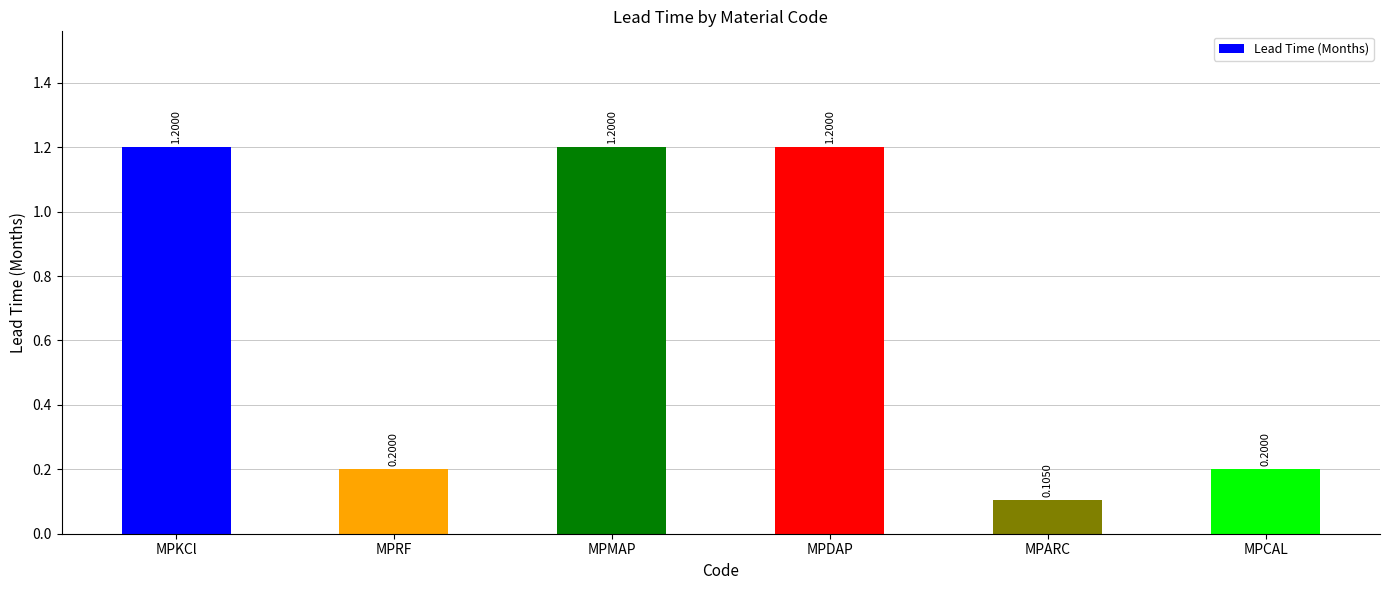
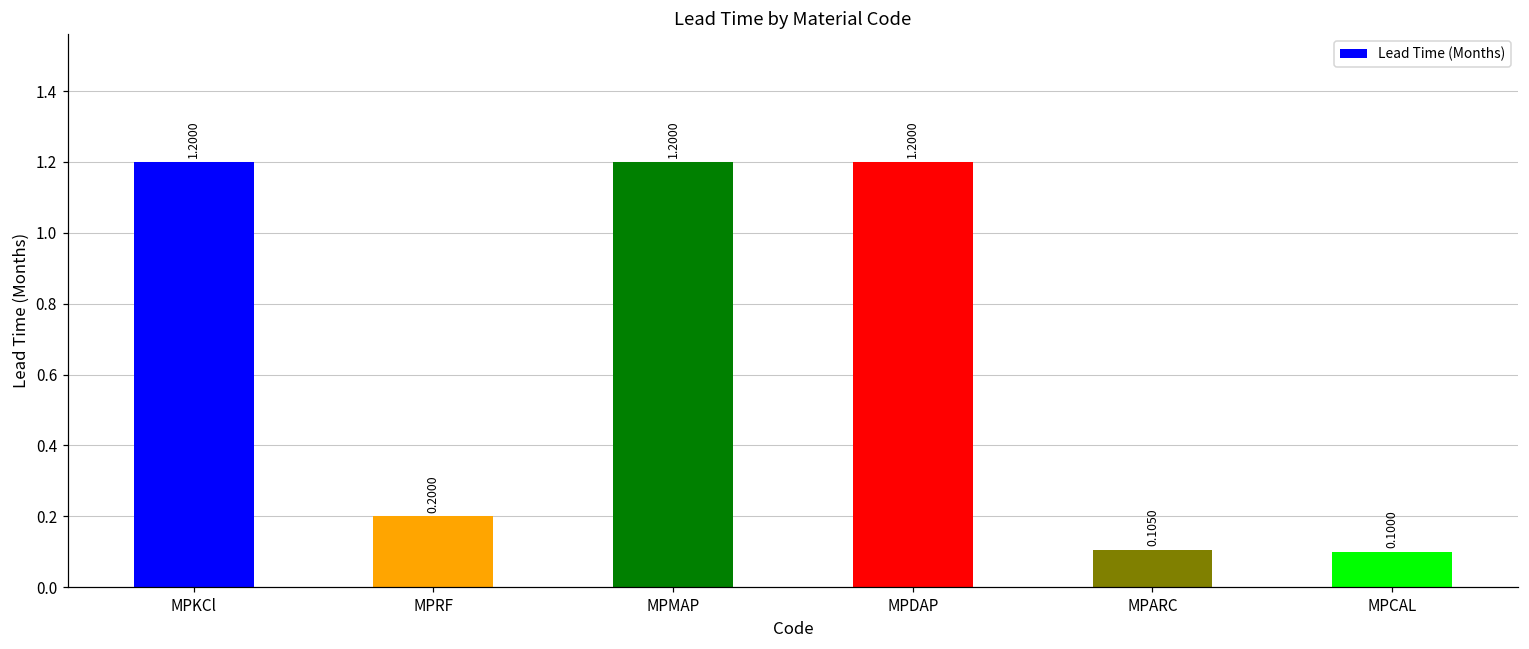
  {
    "MPKCl": 1.2000,
    "MPRF": 0.2000,
    "MPMAP": 1.2000,
    "MPDAP": 1.2000,
    "MPARC": 0.1050,
-   "MPCAL": 0.2000
+   "MPCAL": 0.1000
  }
